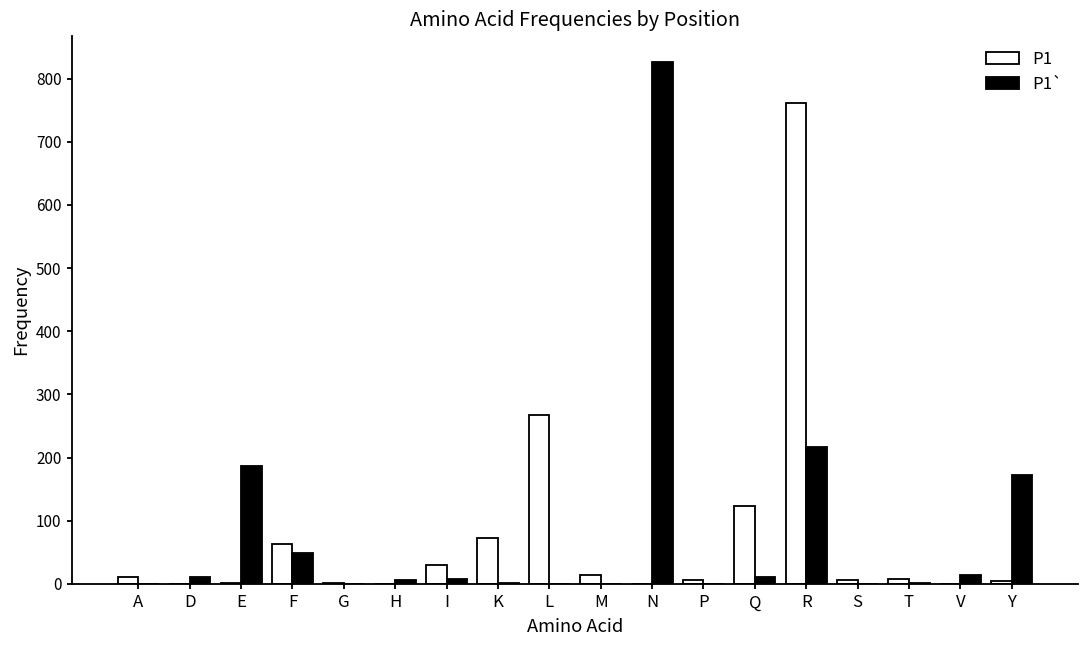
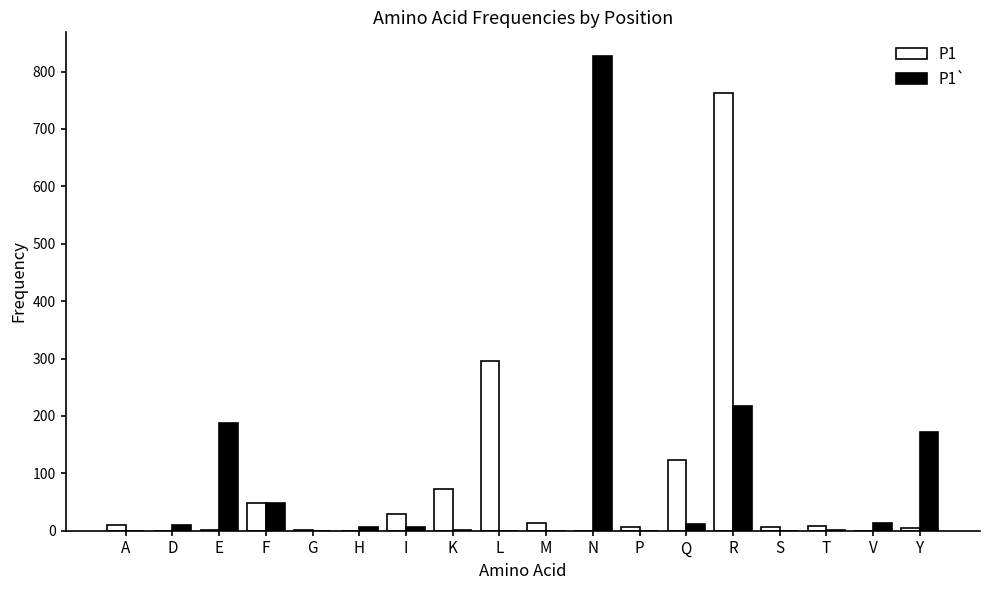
  {
    "P1": {
      "A": 10,
      "D": 0,
-     "F": 60,
+     "F": 50,
      "H": 0,
      "I": 30,
      "K": 70,
-     "L": 270,
+     "L": 300,
      "M": 10,
      "N": 0,
      "P": 10,
      "Q": 120,
      "R": 760,
      "S": 10,
      "T": 10,
      "V": 0
    },
    "P1`": {
      "A": 0,
      "D": 10,
      "E": 190,
      "F": 50,
      "G": 0,
      "H": 10,
      "I": 10,
      "L": 0,
      "M": 0,
      "N": 830,
      "P": 0,
      "Q": 10,
      "R": 220,
      "S": 0,
      "V": 10,
      "Y": 170
    }
  }
